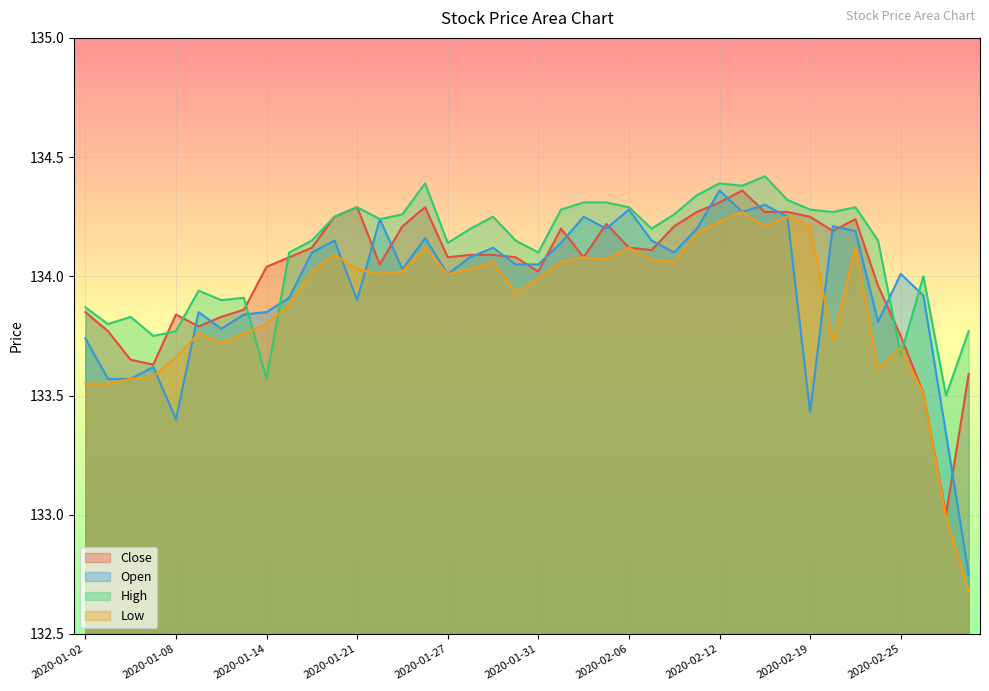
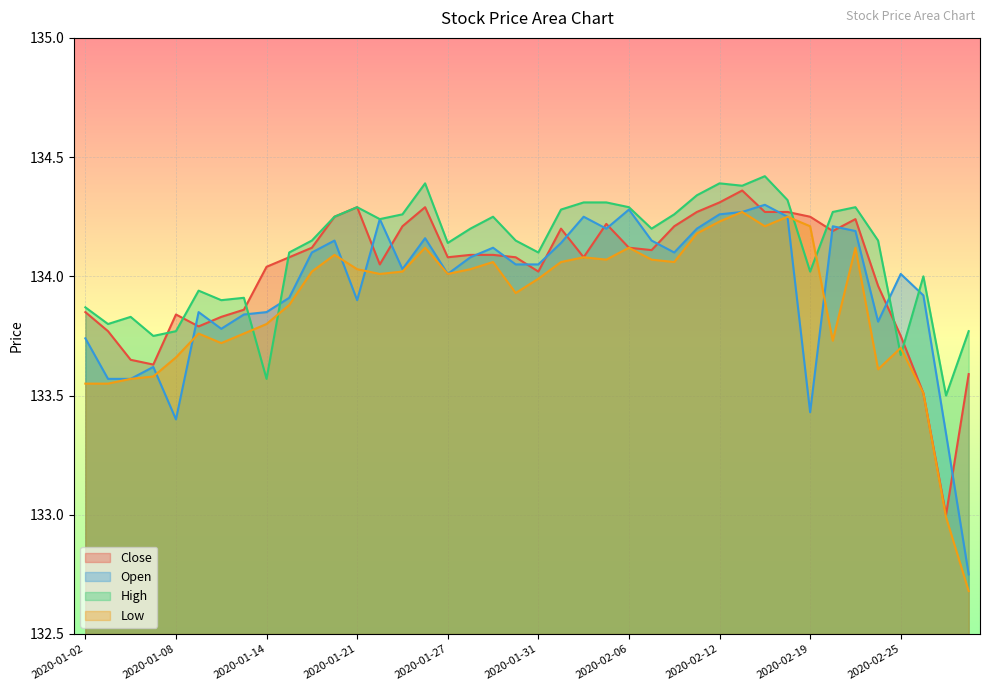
  {
    "Open": {
      "2020-01-02": 133.74,
      "2020-01-08": 133.40,
      "2020-01-14": 133.85,
      "2020-01-21": 133.90,
      "2020-01-31": 134.05,
-     "2020-02-12": 134.36,
+     "2020-02-12": 134.26,
      "2020-02-19": 133.43,
      "2020-02-25": 134.01
    },
    "High": {
      "2020-01-02": 133.87,
      "2020-01-08": 133.77,
      "2020-01-14": 133.57,
      "2020-01-27": 134.14,
      "2020-01-31": 134.10,
      "2020-02-12": 134.39,
-     "2020-02-19": 134.28,
+     "2020-02-19": 134.02,
      "2020-02-25": 133.67
    }
  }
